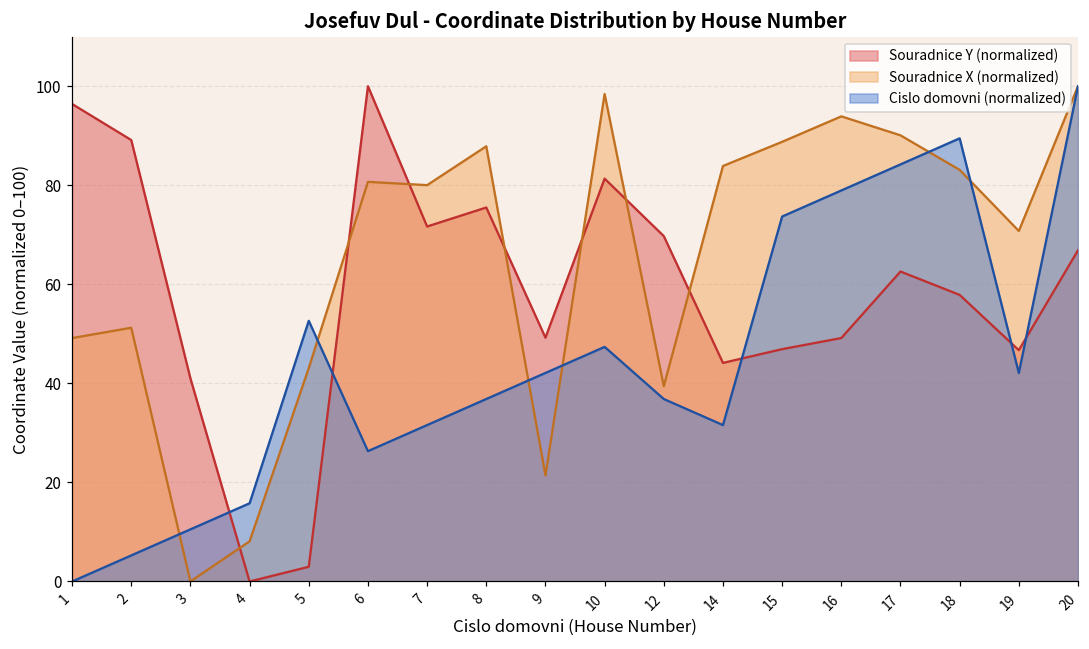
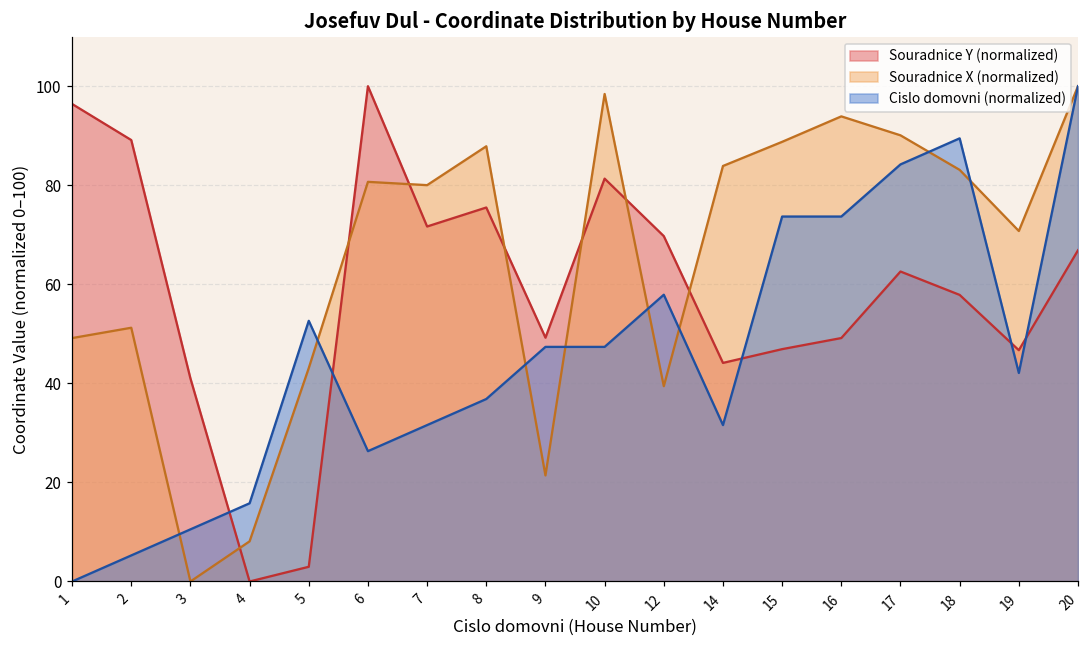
  {
    "Cislo domovni (normalized)": {
      "1": 0,
      "2": 5,
      "3": 11,
      "4": 16,
      "5": 53,
      "6": 26,
      "7": 32,
      "8": 37,
-     "9": 42,
+     "9": 47,
      "10": 47,
-     "12": 37,
+     "12": 58,
      "14": 32,
      "15": 74,
-     "16": 79,
+     "16": 74,
      "17": 84,
      "18": 89,
      "19": 42
    }
  }
